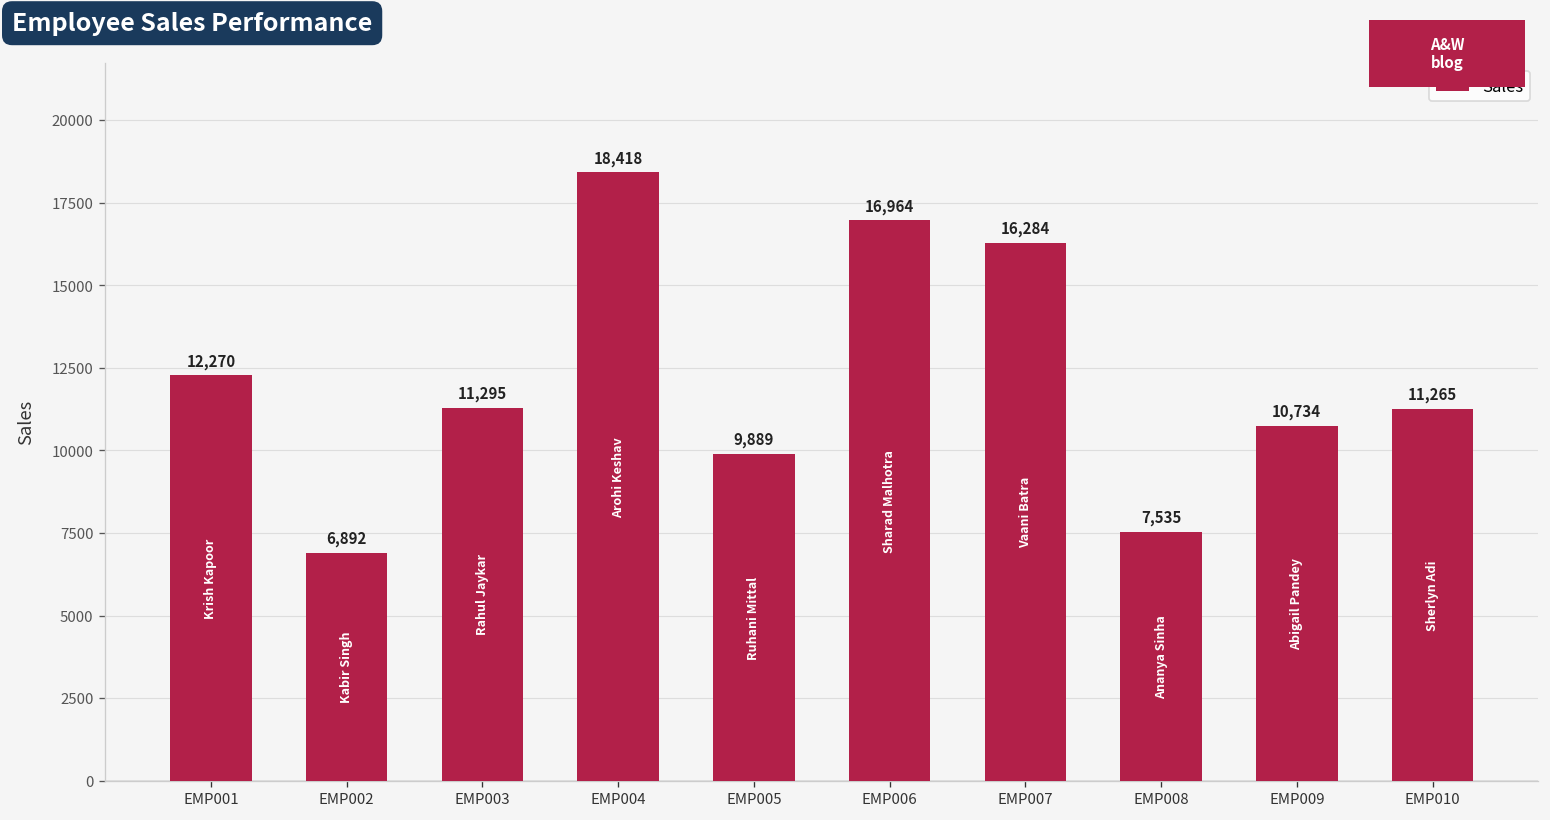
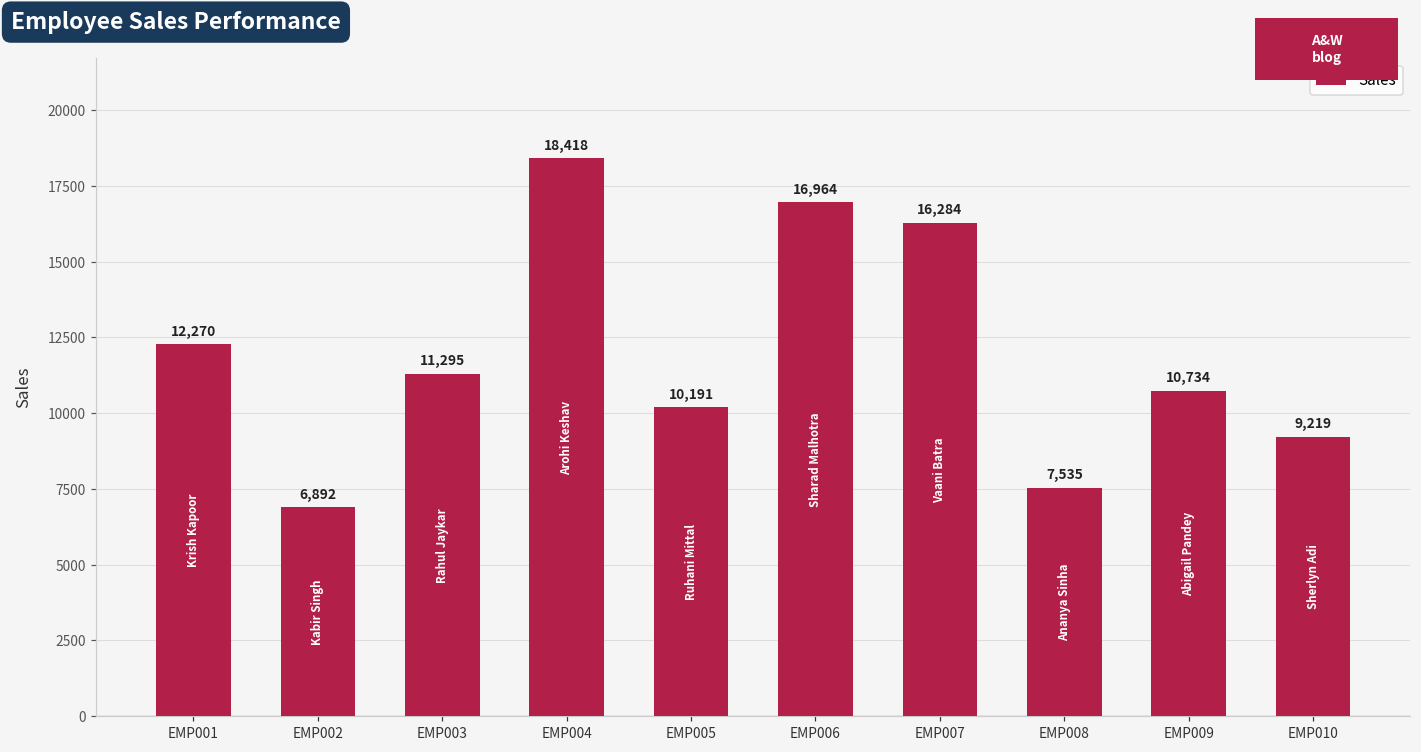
  {
    "EMP001": "12,270",
    "EMP002": "6,892",
    "EMP003": "11,295",
    "EMP004": "18,418",
-   "EMP005": "9,889",
+   "EMP005": "10,191",
    "EMP006": "16,964",
    "EMP007": "16,284",
    "EMP008": "7,535",
    "EMP009": "10,734",
-   "EMP010": "11,265"
+   "EMP010": "9,219"
  }
